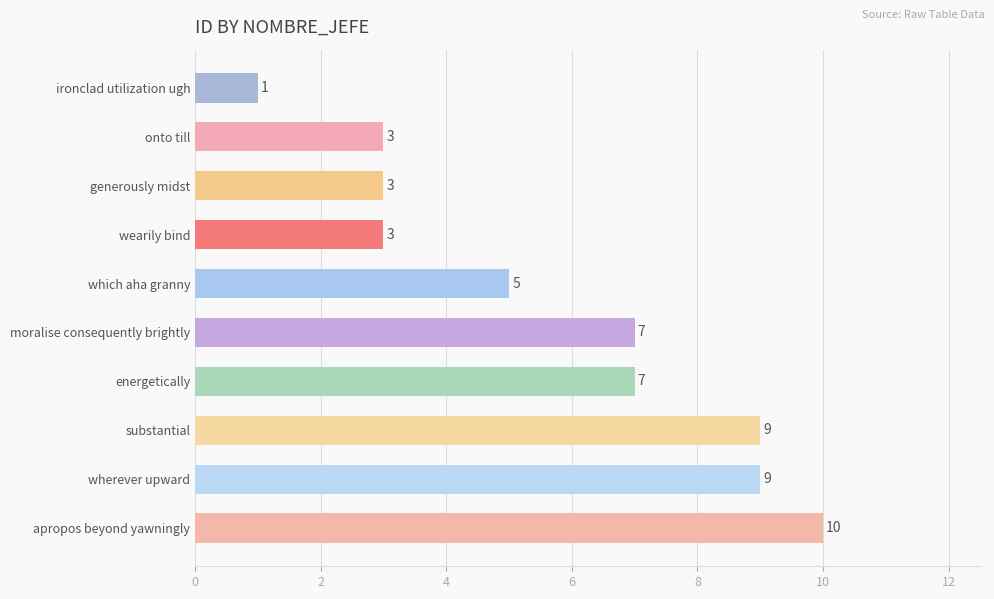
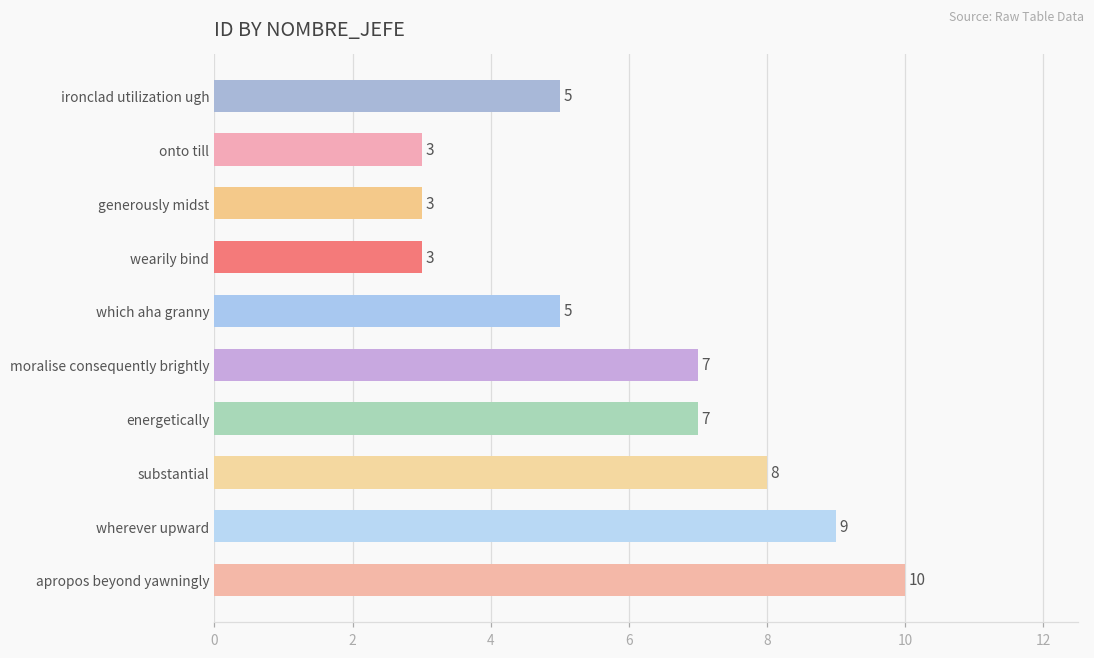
  {
-   "ironclad utilization ugh": 1,
+   "ironclad utilization ugh": 5,
    "onto till": 3,
    "generously midst": 3,
    "wearily bind": 3,
    "which aha granny": 5,
    "moralise consequently brightly": 7,
    "energetically": 7,
-   "substantial": 9,
+   "substantial": 8,
    "wherever upward": 9,
    "apropos beyond yawningly": 10
  }
